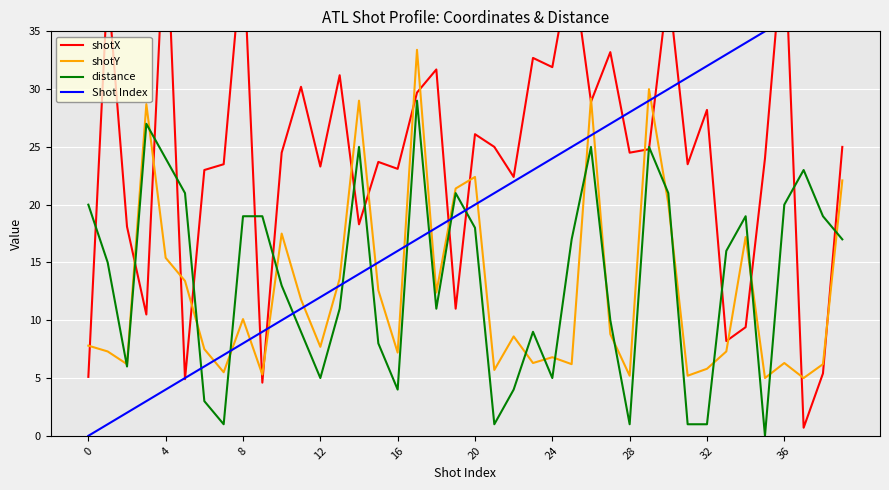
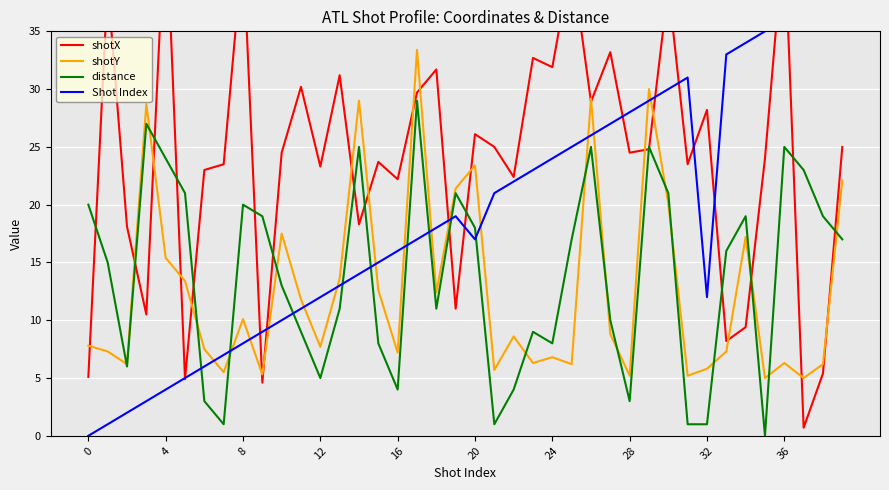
  {
    "shotX": {
      "0": 5.1,
      "12": 23.3,
-     "16": 23.1,
+     "16": 22.2,
      "20": 26.1,
      "24": 31.9,
      "28": 24.5,
      "32": 28.2
    },
    "shotY": {
      "0": 7.8,
      "4": 15.4,
      "8": 10.1,
      "12": 7.7,
      "16": 7.2,
-     "20": 22.4,
+     "20": 23.4,
      "24": 6.8,
      "28": 5.2,
      "32": 5.8,
      "36": 6.3
    },
    "distance": {
      "0": 20,
      "4": 24,
-     "8": 19,
+     "8": 20,
      "12": 5,
      "16": 4,
      "20": 18,
-     "24": 5,
-     "28": 1,
+     "24": 8,
+     "28": 3,
      "32": 1,
-     "36": 20
+     "36": 25
    },
    "Shot Index": {
      "0": 0,
      "4": 4,
      "8": 8,
      "12": 12,
      "16": 16,
-     "20": 20,
+     "20": 17,
      "24": 24,
      "28": 28,
-     "32": 32
+     "32": 12
    }
  }
